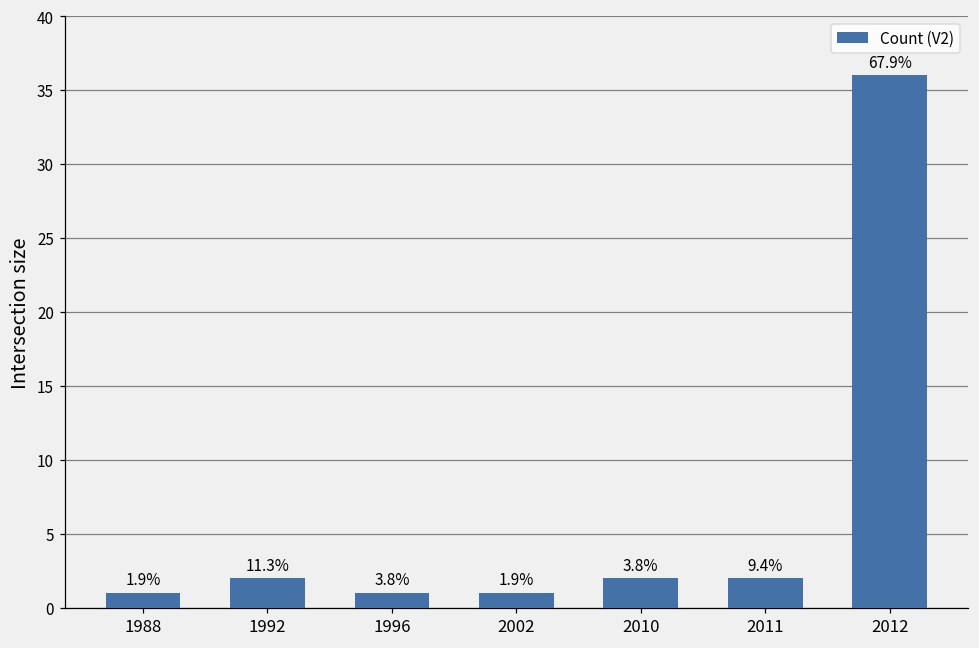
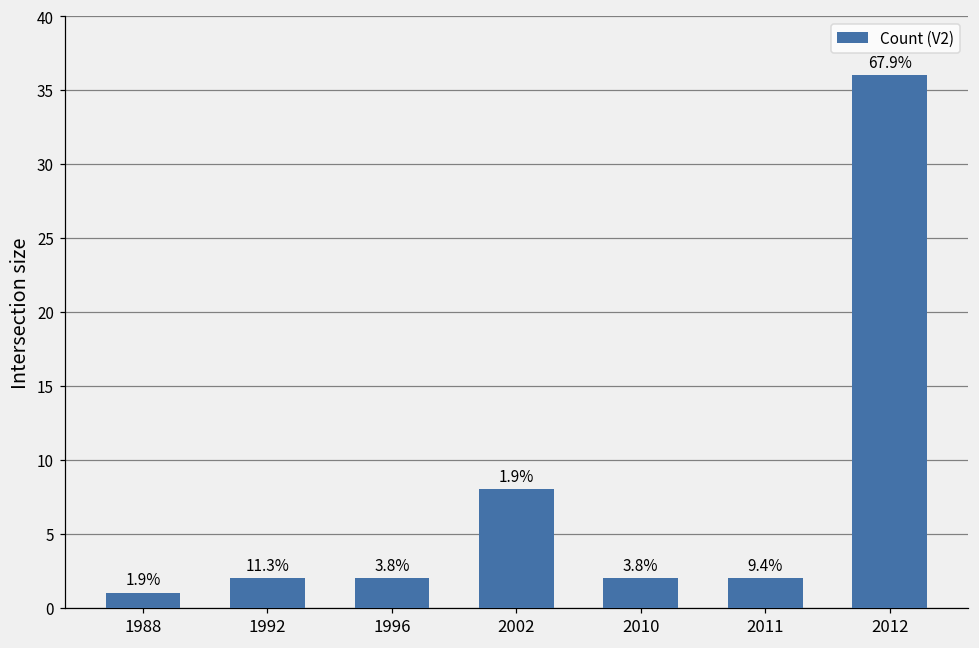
  {
-   "1996": 1,
-   "2002": 1
+   "1996": 2,
+   "2002": 8
  }
